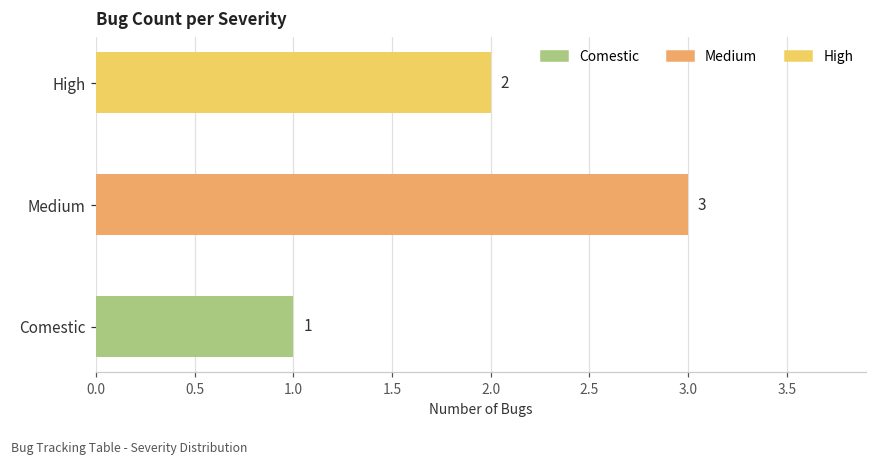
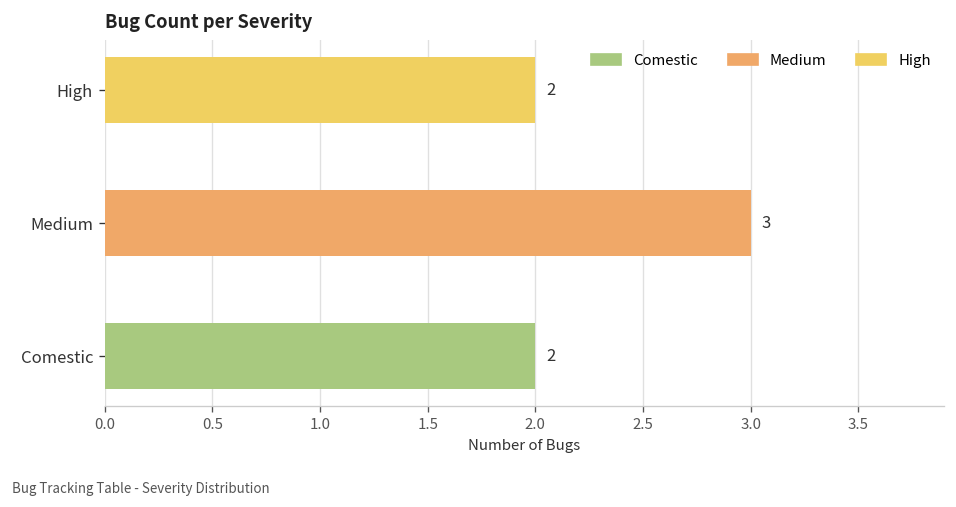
  {
    "High": 2,
    "Medium": 3,
-   "Comestic": 1
+   "Comestic": 2
  }
